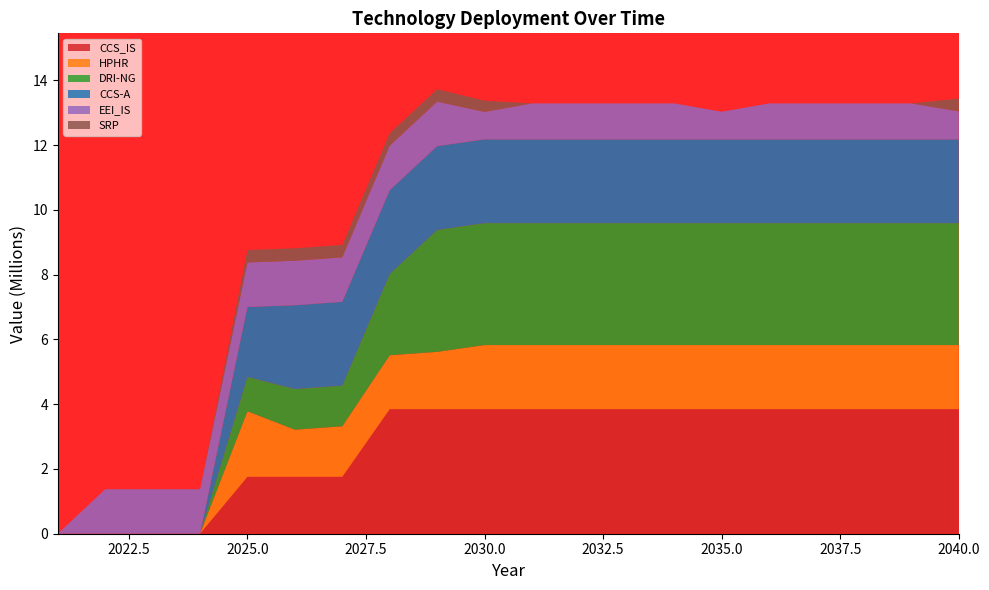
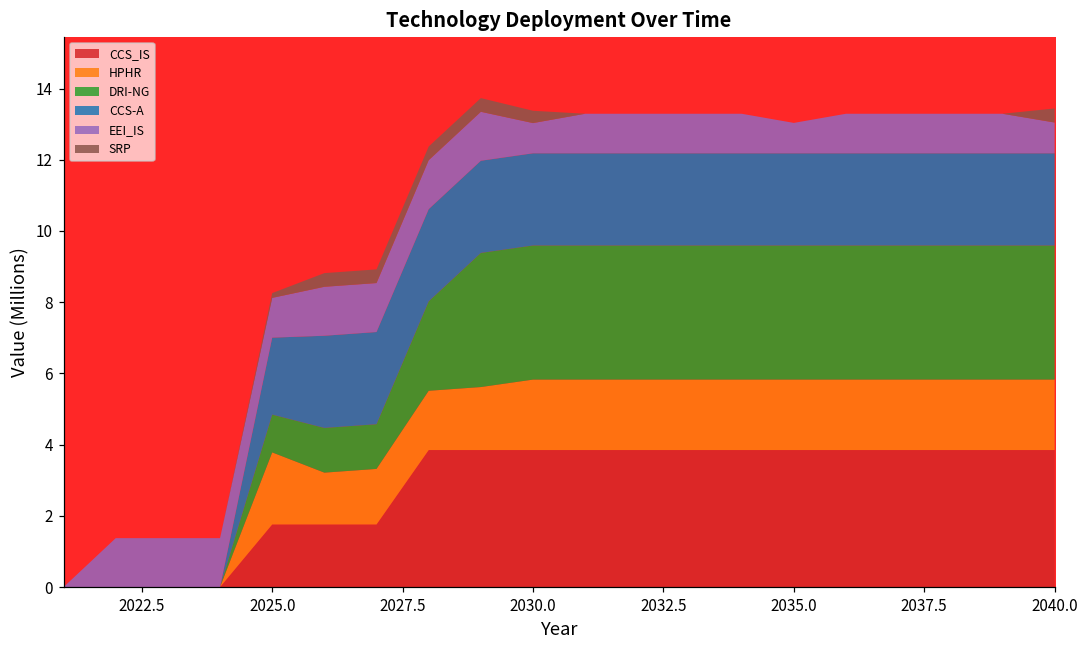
  {
    "CCS_IS": {
      "2025.0": 1.8,
      "2030.0": 3.8,
      "2035.0": 3.8,
      "2040.0": 3.8
    },
    "HPHR": {
      "2025.0": 2.0,
      "2030.0": 2.0,
      "2035.0": 2.0,
      "2040.0": 2.0
    },
    "DRI-NG": {
      "2025.0": 1.1,
      "2030.0": 3.8,
      "2035.0": 3.8,
      "2040.0": 3.8
    },
    "CCS-A": {
      "2025.0": 2.2,
      "2030.0": 2.6,
      "2035.0": 2.6,
      "2040.0": 2.6
    },
    "EEI_IS": {
-     "2025.0": 1.4,
+     "2025.0": 1.1,
      "2030.0": 0.8,
      "2040.0": 0.9
    },
    "SRP": {
-     "2025.0": 0.4,
+     "2025.0": 0.1,
      "2030.0": 0.3,
      "2040.0": 0.4
    }
  }
